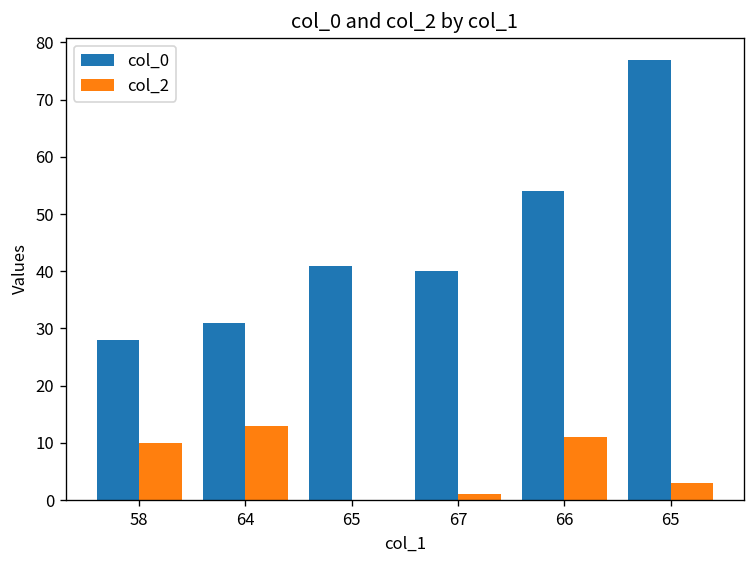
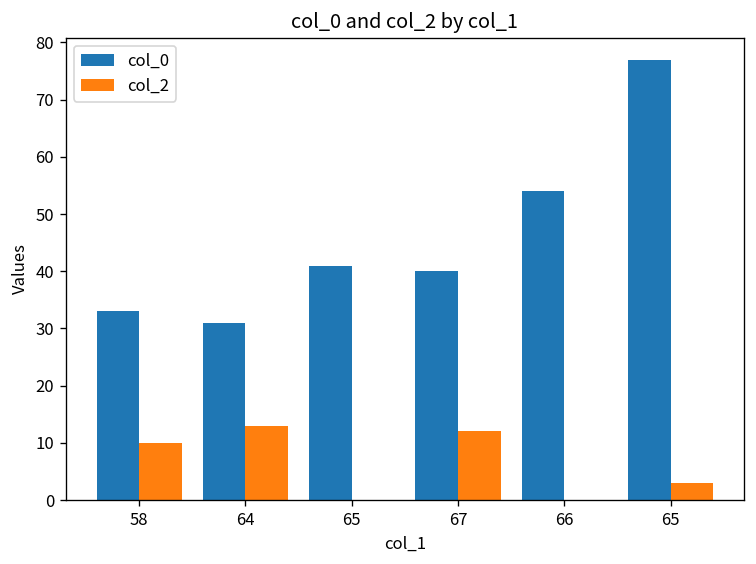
  {
    "col_0": {
-     "58": 28,
+     "58": 33,
      "64": 31,
      "67": 40,
      "66": 54
    },
    "col_2": {
      "58": 10,
      "64": 13,
-     "67": 1,
-     "66": 11
+     "67": 12,
+     "66": 0
    }
  }
